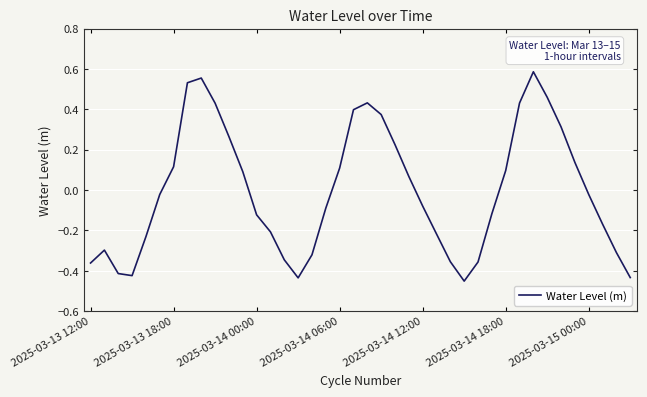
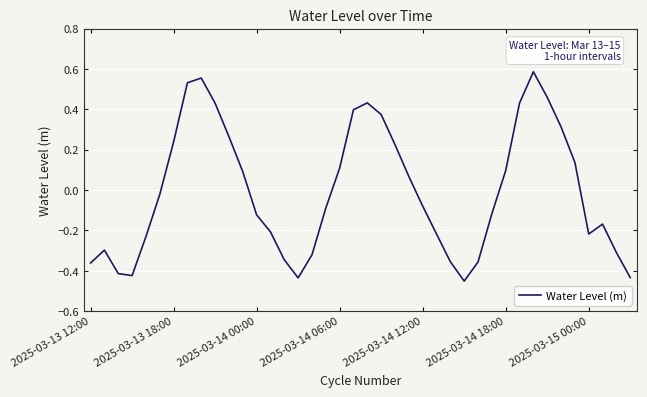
  {
    "2025-03-13 12:00": -0.36,
-   "2025-03-13 18:00": 0.12,
+   "2025-03-13 18:00": 0.24,
    "2025-03-14 00:00": -0.12,
    "2025-03-14 06:00": 0.11,
    "2025-03-14 12:00": -0.08,
    "2025-03-14 18:00": 0.10,
-   "2025-03-15 00:00": -0.02
+   "2025-03-15 00:00": -0.22
  }
